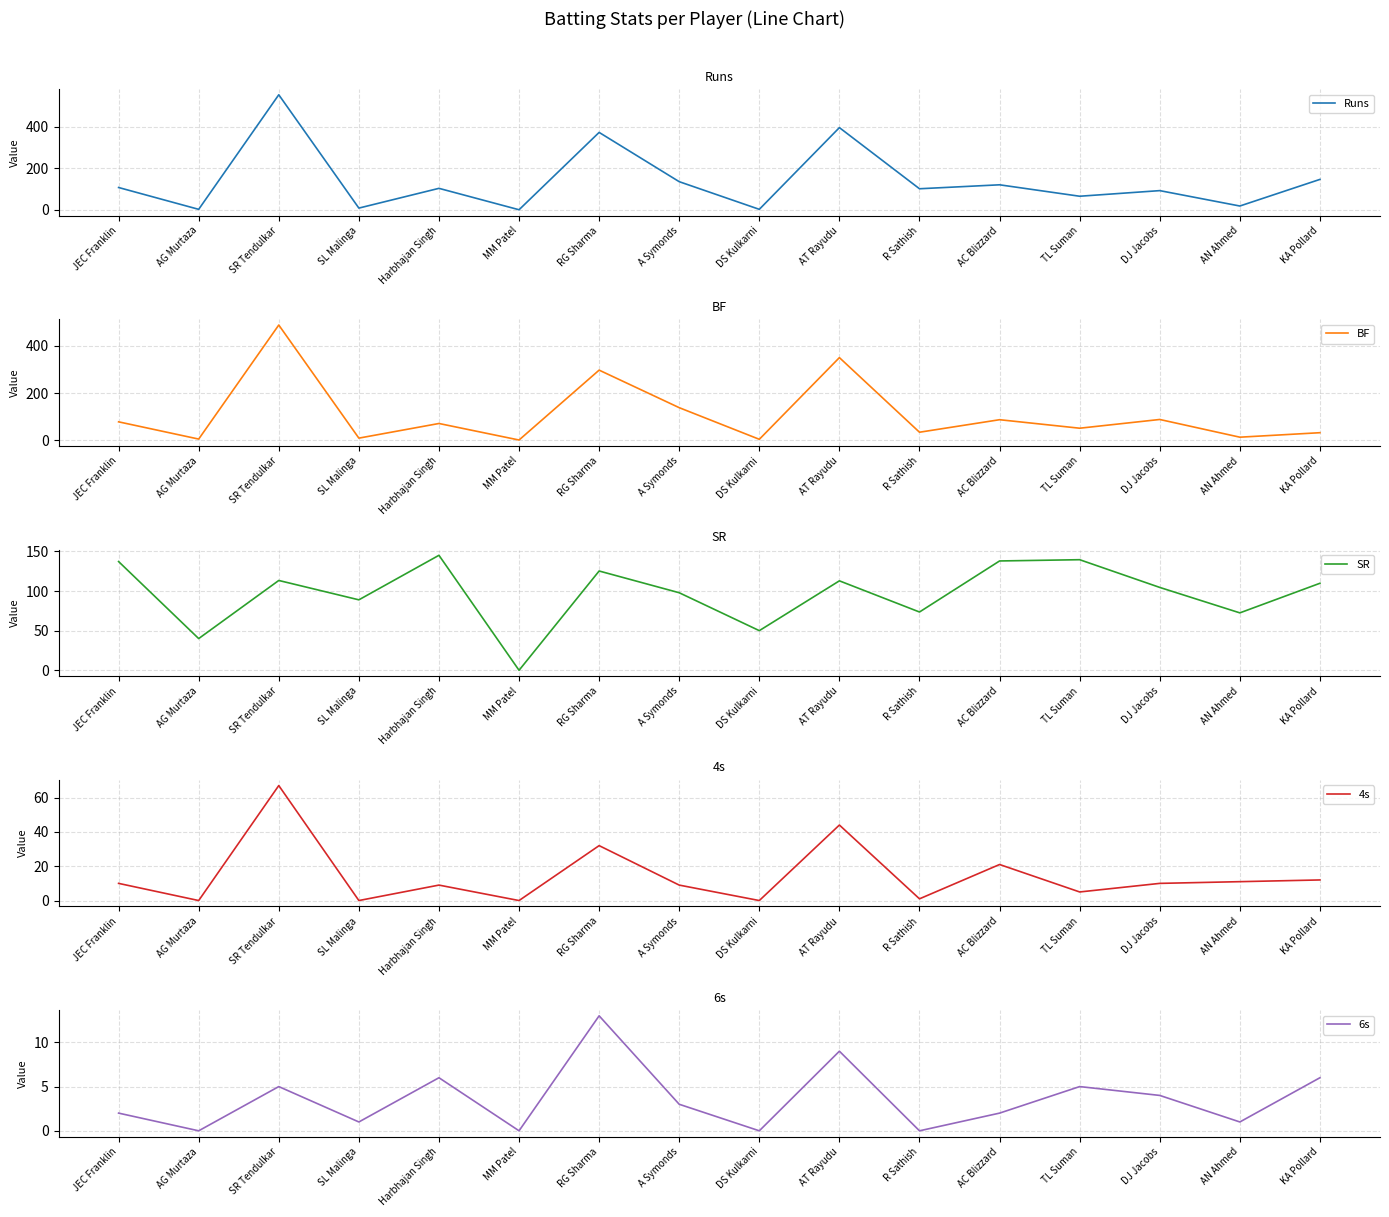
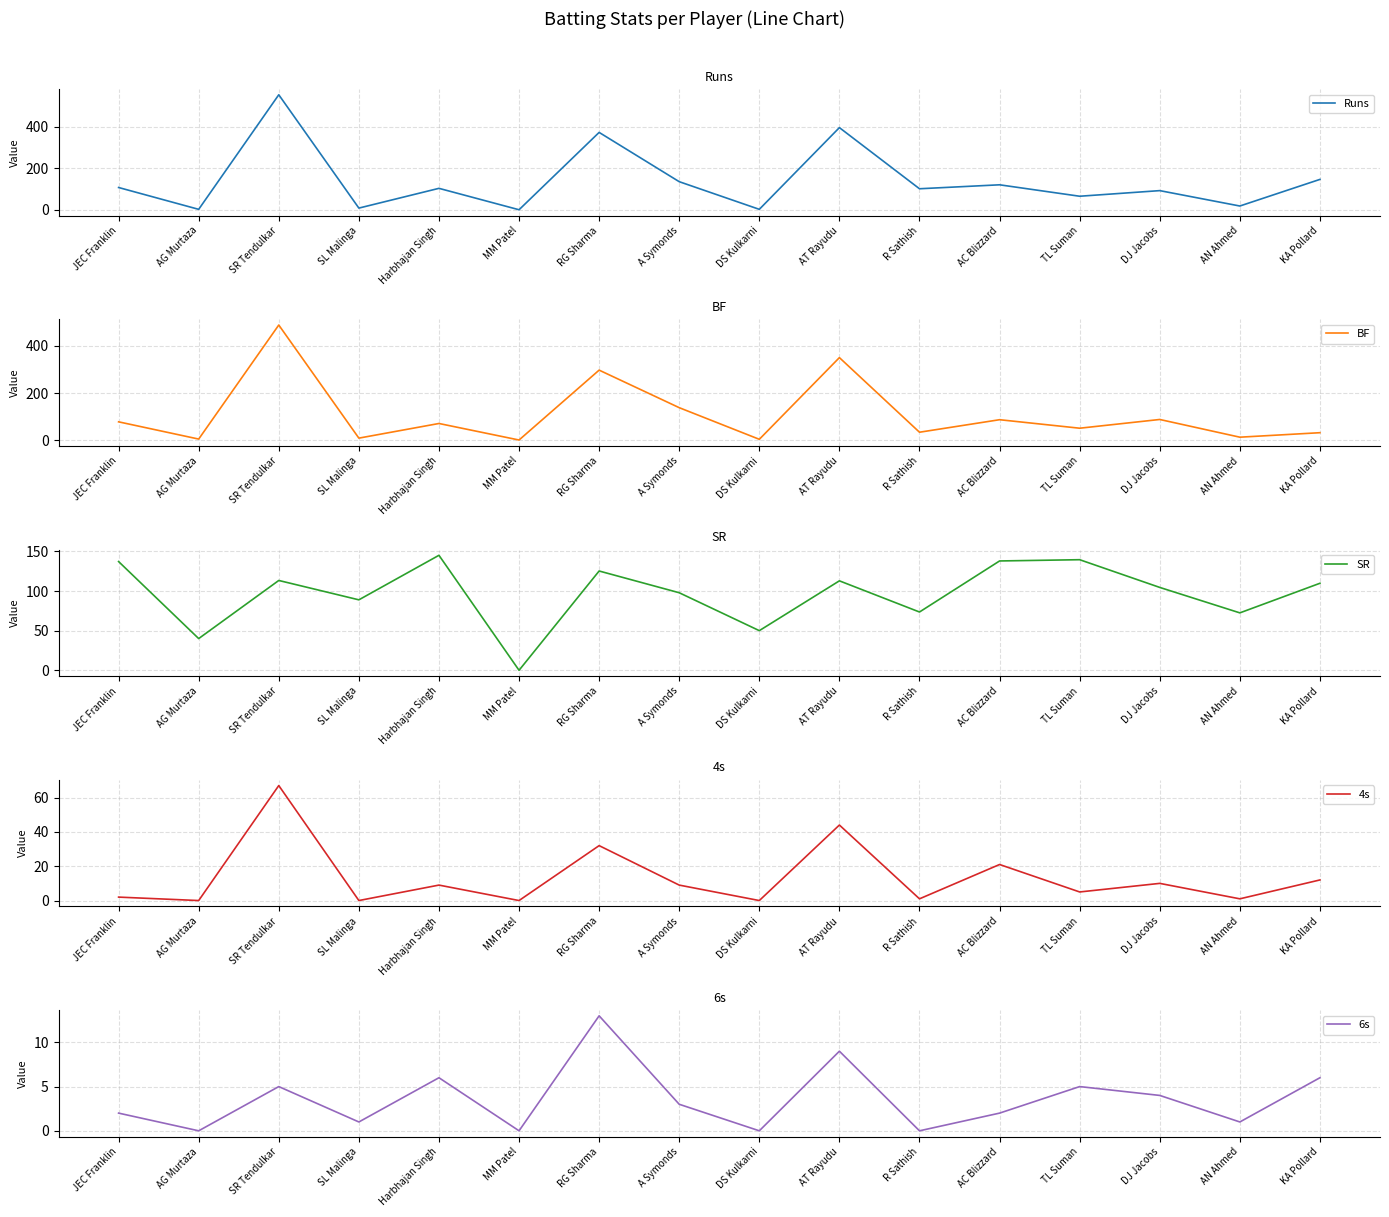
  {
    "Runs": {
      "JEC Franklin": 110,
      "AG Murtaza": 0,
      "SR Tendulkar": 550,
      "SL Malinga": 10,
      "Harbhajan Singh": 100,
      "MM Patel": 0,
      "RG Sharma": 370,
      "A Symonds": 140,
      "DS Kulkarni": 0,
      "AT Rayudu": 400,
      "R Sathish": 100,
      "AC Blizzard": 120,
      "TL Suman": 70,
      "DJ Jacobs": 90,
      "AN Ahmed": 20,
      "KA Pollard": 150
    },
    "BF": {
      "JEC Franklin": 80,
      "AG Murtaza": 10,
      "SR Tendulkar": 490,
      "SL Malinga": 10,
      "Harbhajan Singh": 70,
      "MM Patel": 0,
      "RG Sharma": 300,
      "A Symonds": 140,
      "DS Kulkarni": 0,
      "AT Rayudu": 350,
      "R Sathish": 30,
      "AC Blizzard": 90,
      "TL Suman": 50,
      "DJ Jacobs": 90,
      "AN Ahmed": 10,
      "KA Pollard": 30
    },
    "SR": {
      "JEC Franklin": 140,
      "AG Murtaza": 40,
      "SR Tendulkar": 110,
      "SL Malinga": 90,
      "Harbhajan Singh": 150,
      "MM Patel": 0,
      "RG Sharma": 130,
      "A Symonds": 100,
      "DS Kulkarni": 50,
      "AT Rayudu": 110,
      "R Sathish": 70,
      "AC Blizzard": 140,
      "TL Suman": 140,
      "DJ Jacobs": 100,
      "AN Ahmed": 70,
      "KA Pollard": 110
    },
    "4s": {
-     "JEC Franklin": 10,
+     "JEC Franklin": 2,
      "AG Murtaza": 0,
      "SR Tendulkar": 67,
      "SL Malinga": 0,
      "Harbhajan Singh": 9,
      "MM Patel": 0,
      "RG Sharma": 32,
      "A Symonds": 9,
      "DS Kulkarni": 0,
      "AT Rayudu": 44,
      "R Sathish": 1,
      "AC Blizzard": 21,
      "TL Suman": 5,
      "DJ Jacobs": 10,
-     "AN Ahmed": 11,
+     "AN Ahmed": 1,
      "KA Pollard": 12
    },
    "6s": {
      "JEC Franklin": 2,
      "AG Murtaza": 0,
      "SR Tendulkar": 5,
      "SL Malinga": 1,
      "Harbhajan Singh": 6,
      "MM Patel": 0,
      "RG Sharma": 13,
      "A Symonds": 3,
      "DS Kulkarni": 0,
      "AT Rayudu": 9,
      "R Sathish": 0,
      "AC Blizzard": 2,
      "TL Suman": 5,
      "DJ Jacobs": 4,
      "AN Ahmed": 1,
      "KA Pollard": 6
    }
  }
